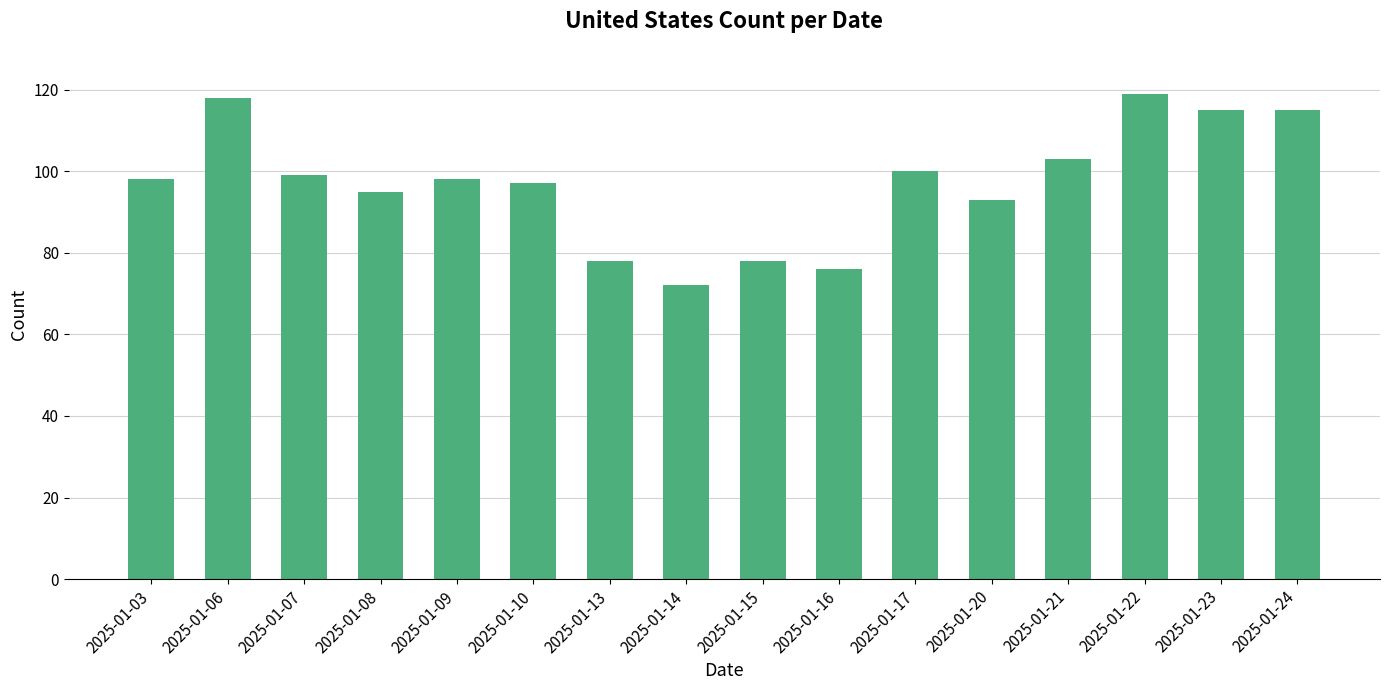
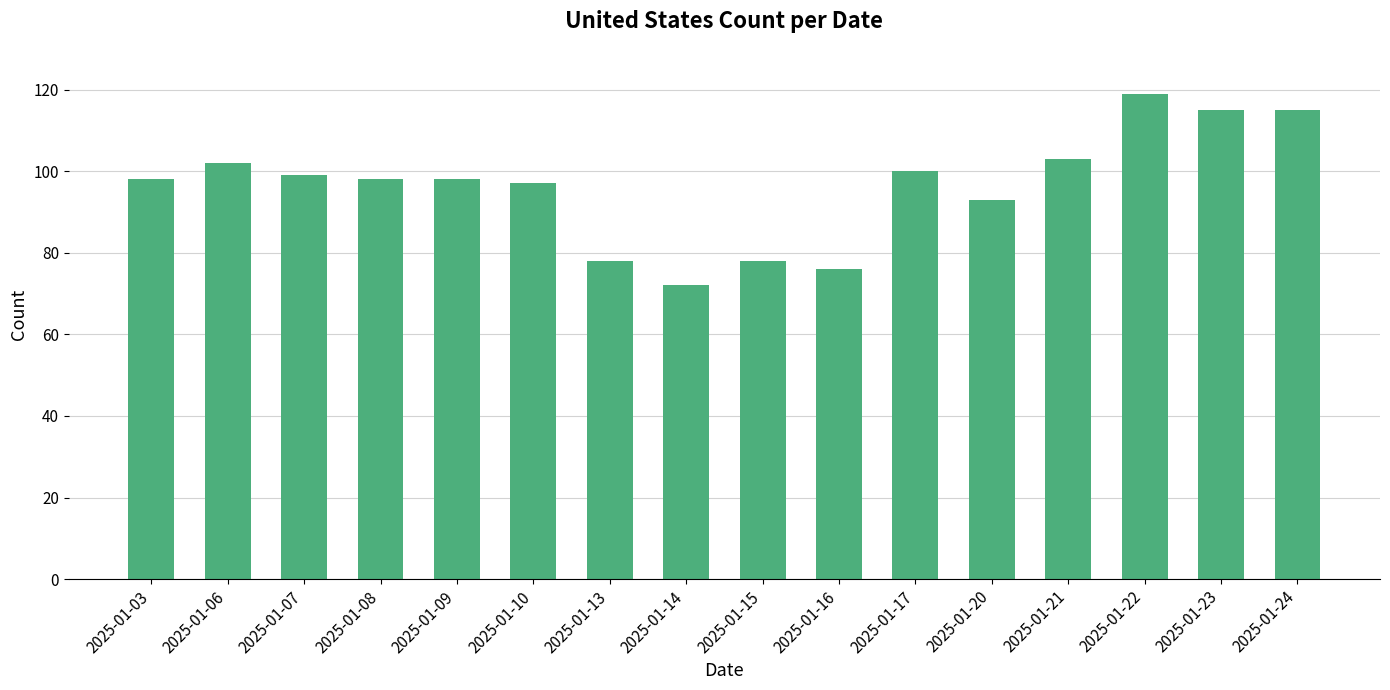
  {
    "2025-01-03": 98,
-   "2025-01-06": 118,
+   "2025-01-06": 102,
    "2025-01-07": 99,
-   "2025-01-08": 95,
+   "2025-01-08": 98,
    "2025-01-09": 98,
    "2025-01-10": 97,
    "2025-01-13": 78,
    "2025-01-14": 72,
    "2025-01-15": 78,
    "2025-01-16": 76,
    "2025-01-17": 100,
    "2025-01-20": 93,
    "2025-01-21": 103,
    "2025-01-22": 119,
    "2025-01-23": 115,
    "2025-01-24": 115
  }
